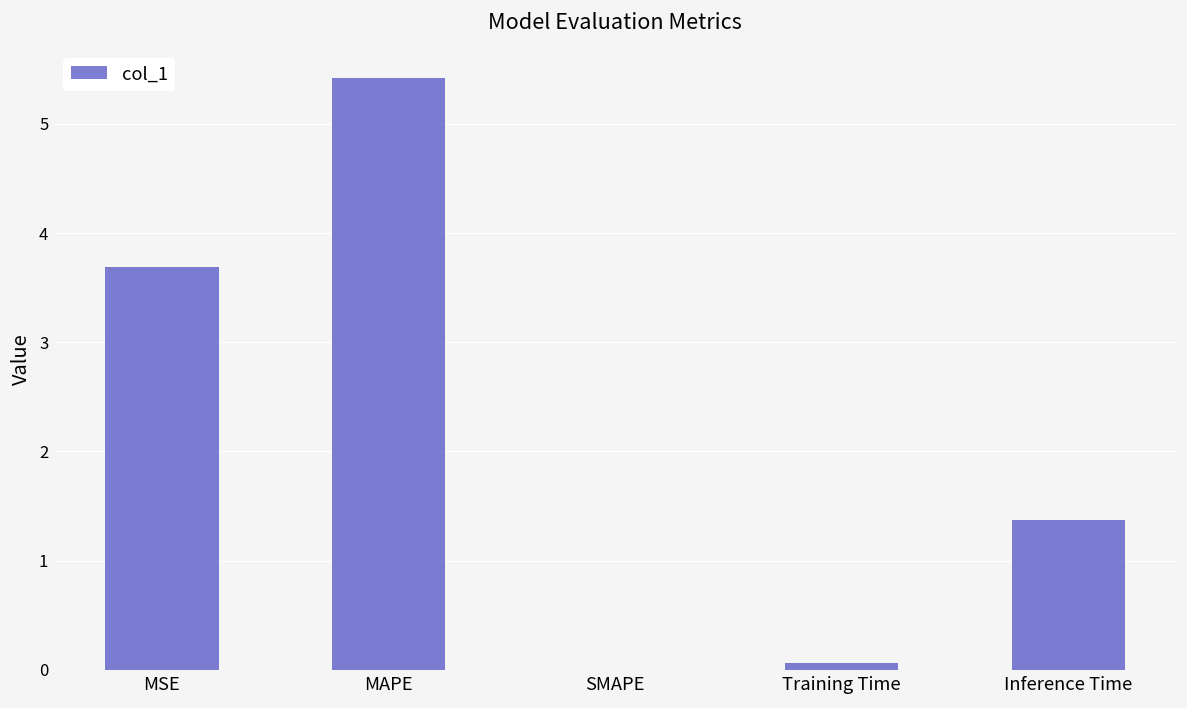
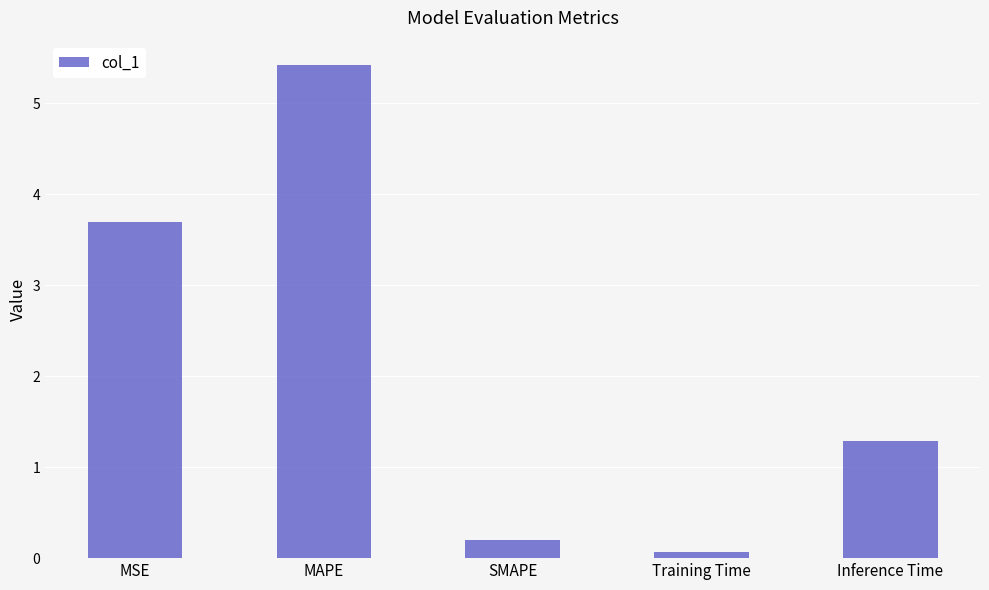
  {
    "MSE": 3.7,
    "MAPE": 5.4,
-   "SMAPE": 0.0,
+   "SMAPE": 0.2,
    "Training Time": 0.1,
-   "Inference Time": 1.4
+   "Inference Time": 1.3
  }
